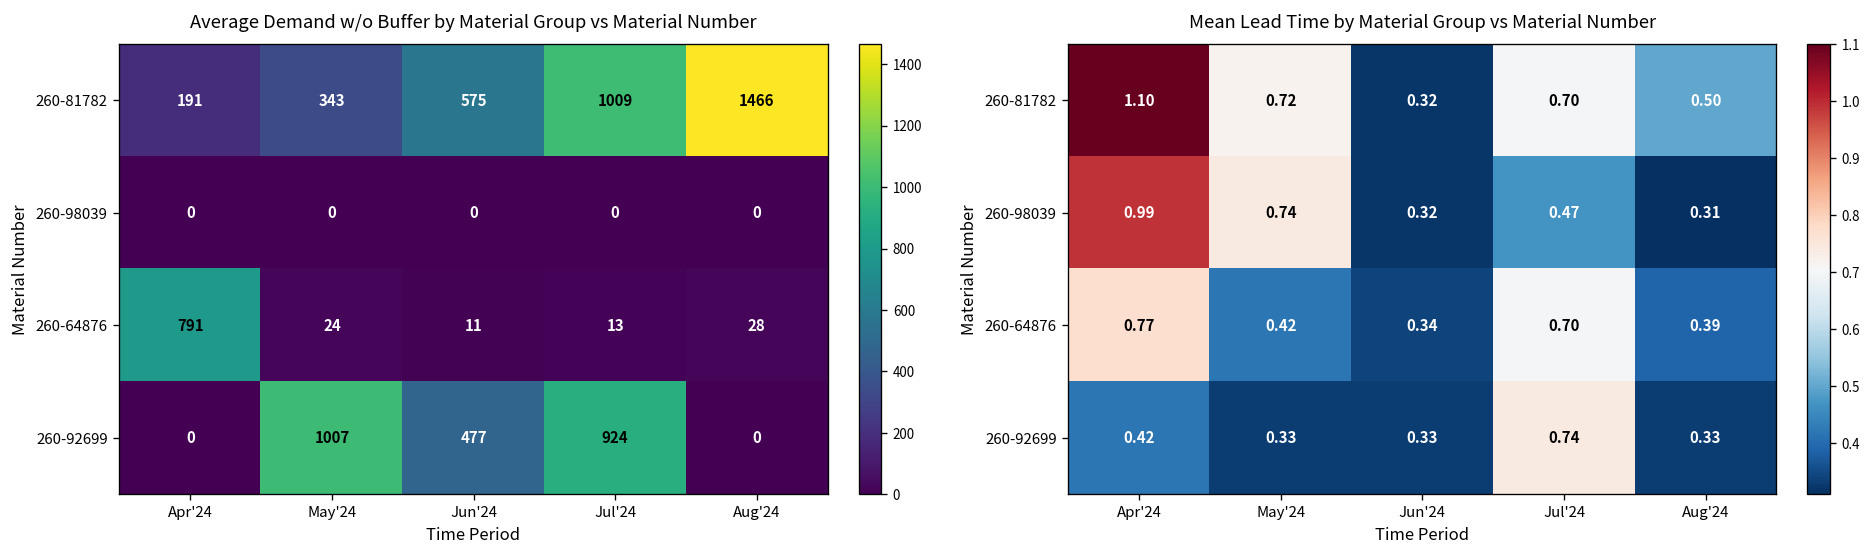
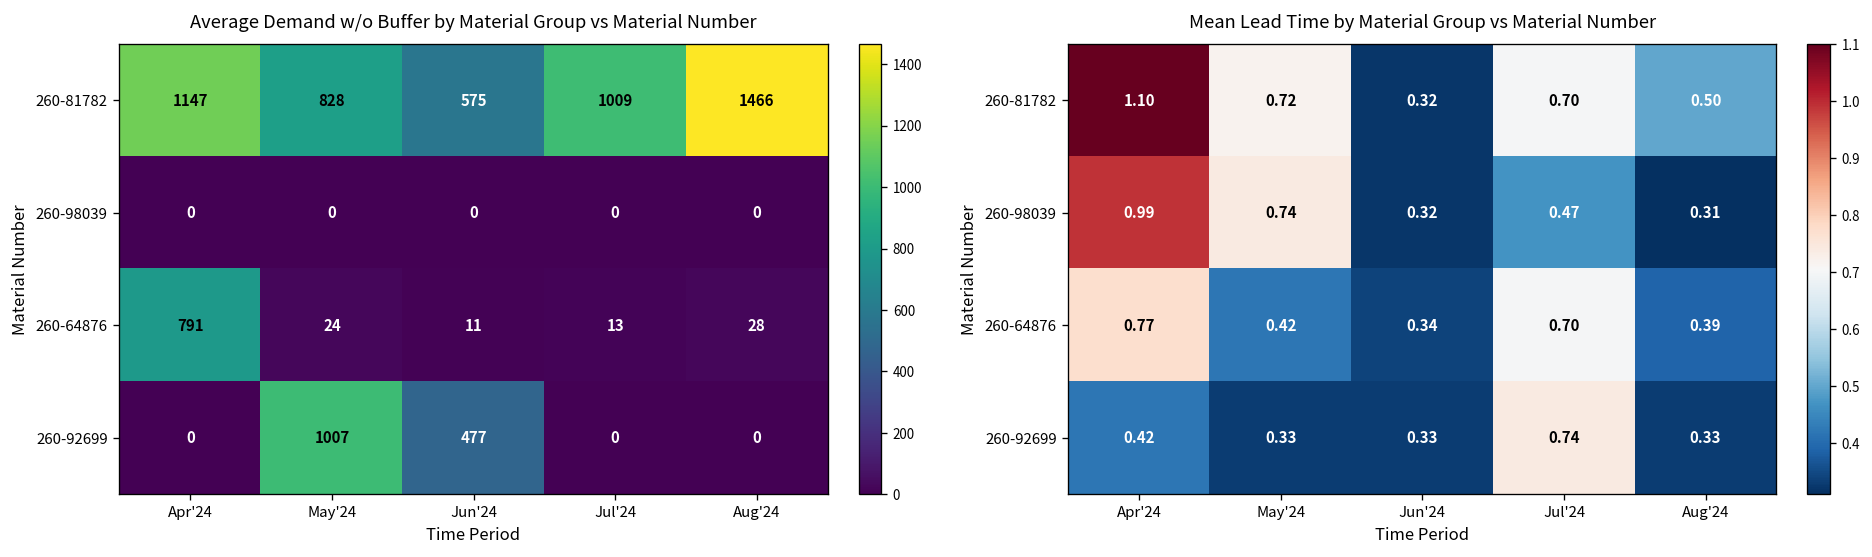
  {
    "Average Demand w/o Buffer by Material Group vs Material Number": {
      "260-81782": {
-       "Apr'24": 191,
-       "May'24": 343,
+       "Apr'24": 1147,
+       "May'24": 828,
        "Jun'24": 575,
        "Jul'24": 1009,
        "Aug'24": 1466
      },
      "260-98039": {
        "Apr'24": 0,
        "May'24": 0,
        "Jun'24": 0,
        "Jul'24": 0,
        "Aug'24": 0
      },
      "260-64876": {
        "Apr'24": 791,
        "May'24": 24,
        "Jun'24": 11,
        "Jul'24": 13,
        "Aug'24": 28
      },
      "260-92699": {
        "Apr'24": 0,
        "May'24": 1007,
        "Jun'24": 477,
-       "Jul'24": 924,
+       "Jul'24": 0,
        "Aug'24": 0
      }
    },
    "Mean Lead Time by Material Group vs Material Number": {
      "260-81782": {
        "Apr'24": 1.10,
        "May'24": 0.72,
        "Jun'24": 0.32,
        "Jul'24": 0.70,
        "Aug'24": 0.50
      },
      "260-98039": {
        "Apr'24": 0.99,
        "May'24": 0.74,
        "Jun'24": 0.32,
        "Jul'24": 0.47,
        "Aug'24": 0.31
      },
      "260-64876": {
        "Apr'24": 0.77,
        "May'24": 0.42,
        "Jun'24": 0.34,
        "Jul'24": 0.70,
        "Aug'24": 0.39
      },
      "260-92699": {
        "Apr'24": 0.42,
        "May'24": 0.33,
        "Jun'24": 0.33,
        "Jul'24": 0.74,
        "Aug'24": 0.33
      }
    }
  }
